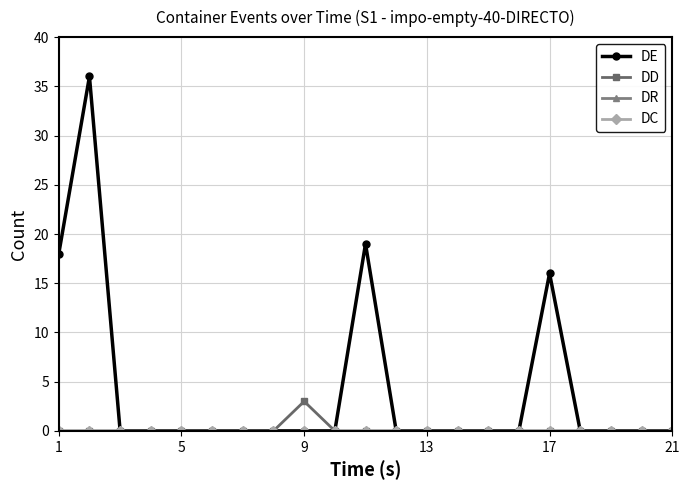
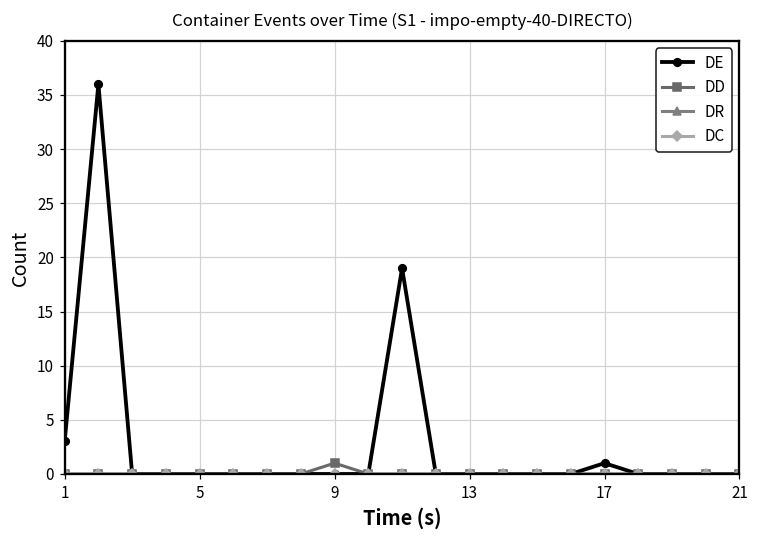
  {
    "DE": {
-     "1": 18,
-     "17": 16
+     "1": 3,
+     "17": 1
    },
    "DD": {
-     "9": 3
+     "9": 1
    }
  }
